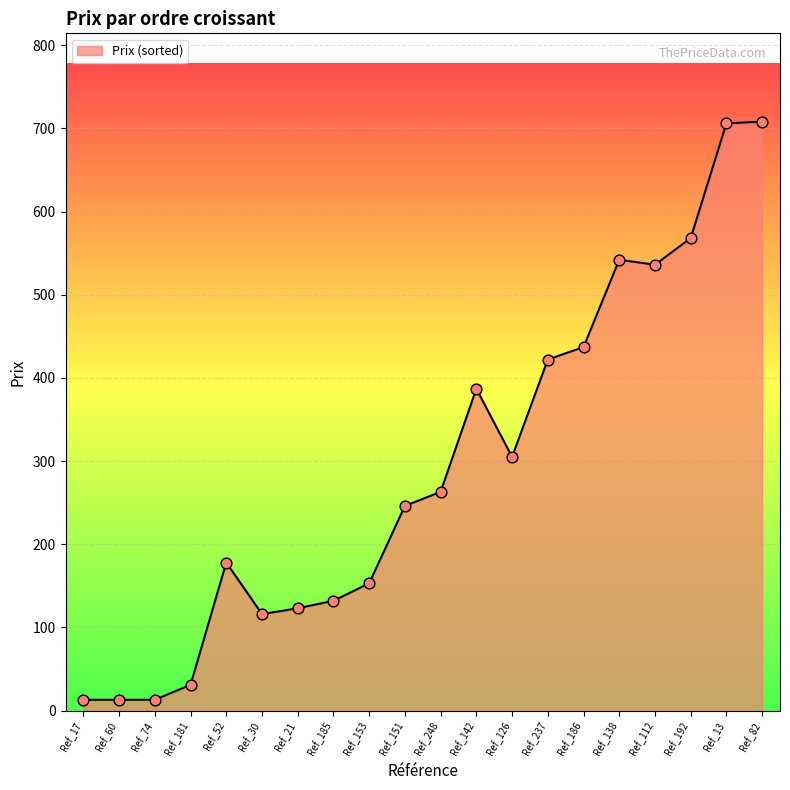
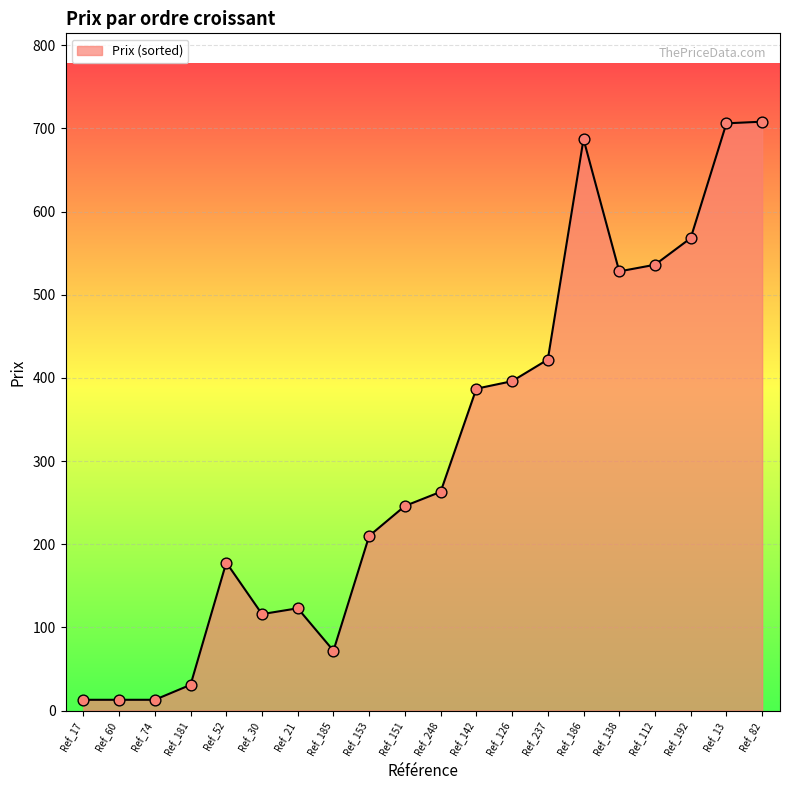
  {
    "Ref_17": 10,
    "Ref_60": 10,
    "Ref_74": 10,
    "Ref_181": 30,
    "Ref_52": 180,
    "Ref_30": 120,
    "Ref_21": 120,
-   "Ref_185": 130,
-   "Ref_153": 150,
+   "Ref_185": 70,
+   "Ref_153": 210,
    "Ref_151": 250,
    "Ref_248": 260,
    "Ref_142": 390,
-   "Ref_126": 310,
+   "Ref_126": 400,
    "Ref_237": 420,
-   "Ref_186": 440,
-   "Ref_138": 540,
+   "Ref_186": 690,
+   "Ref_138": 530,
    "Ref_112": 540,
    "Ref_192": 570,
    "Ref_13": 710,
    "Ref_82": 710
  }
